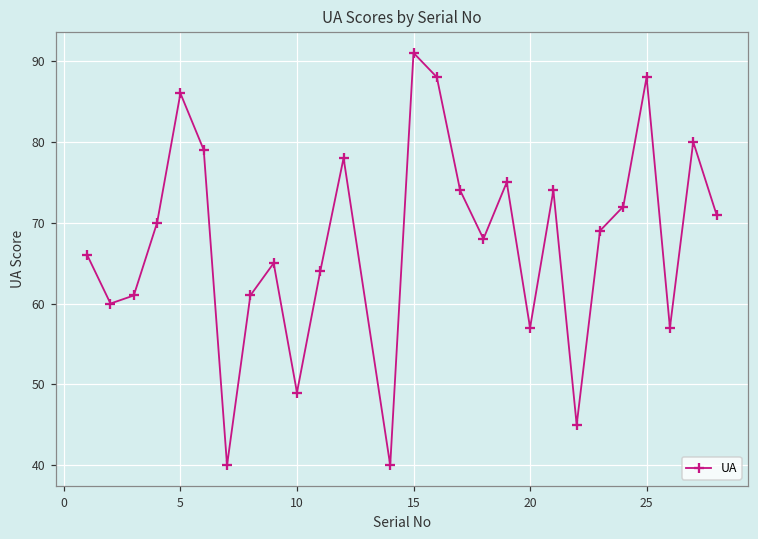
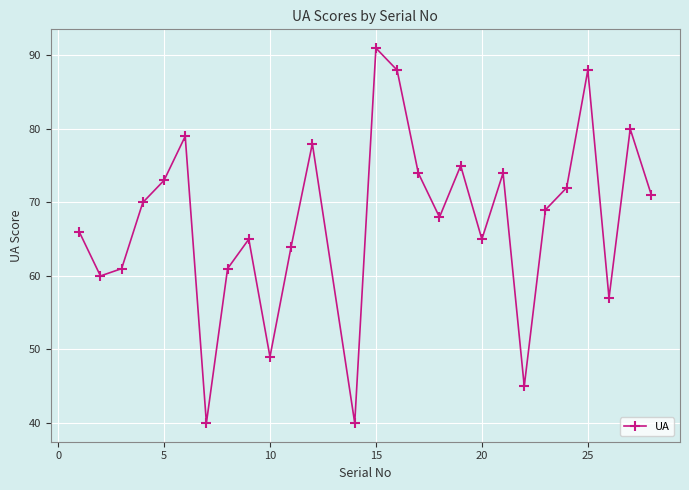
  {
-   "5": 86,
+   "5": 73,
    "10": 49,
    "15": 91,
-   "20": 57,
+   "20": 65,
    "25": 88
  }
